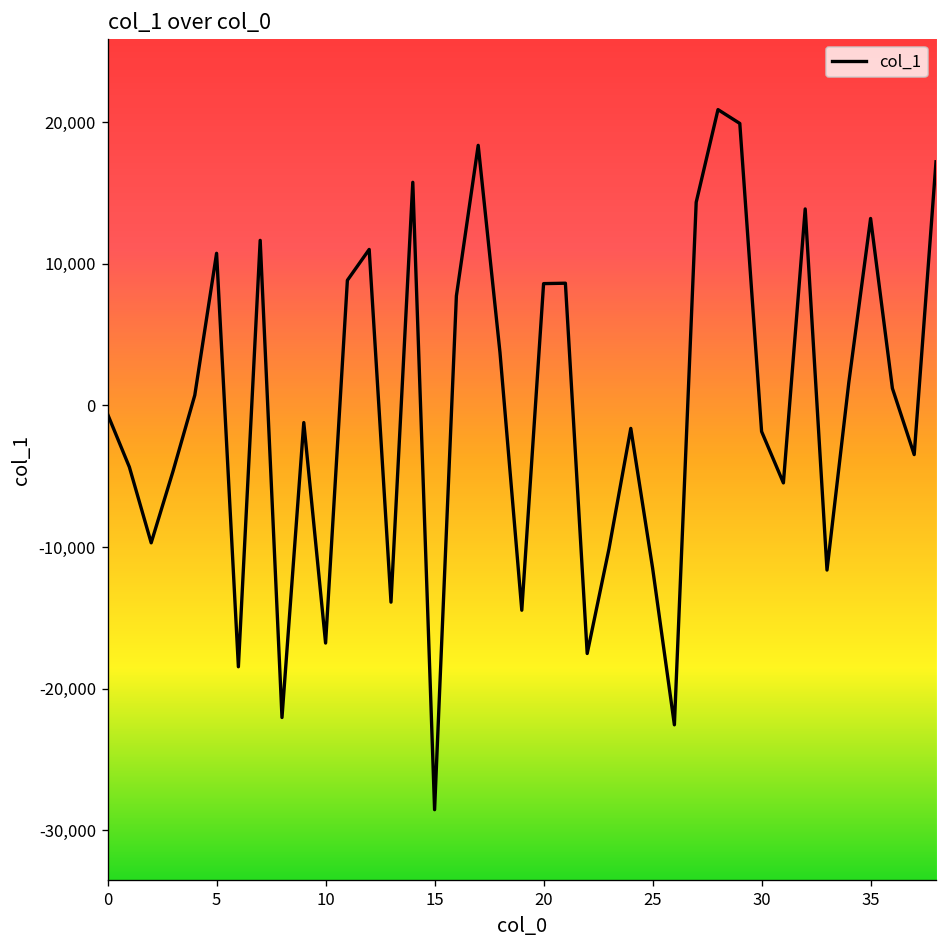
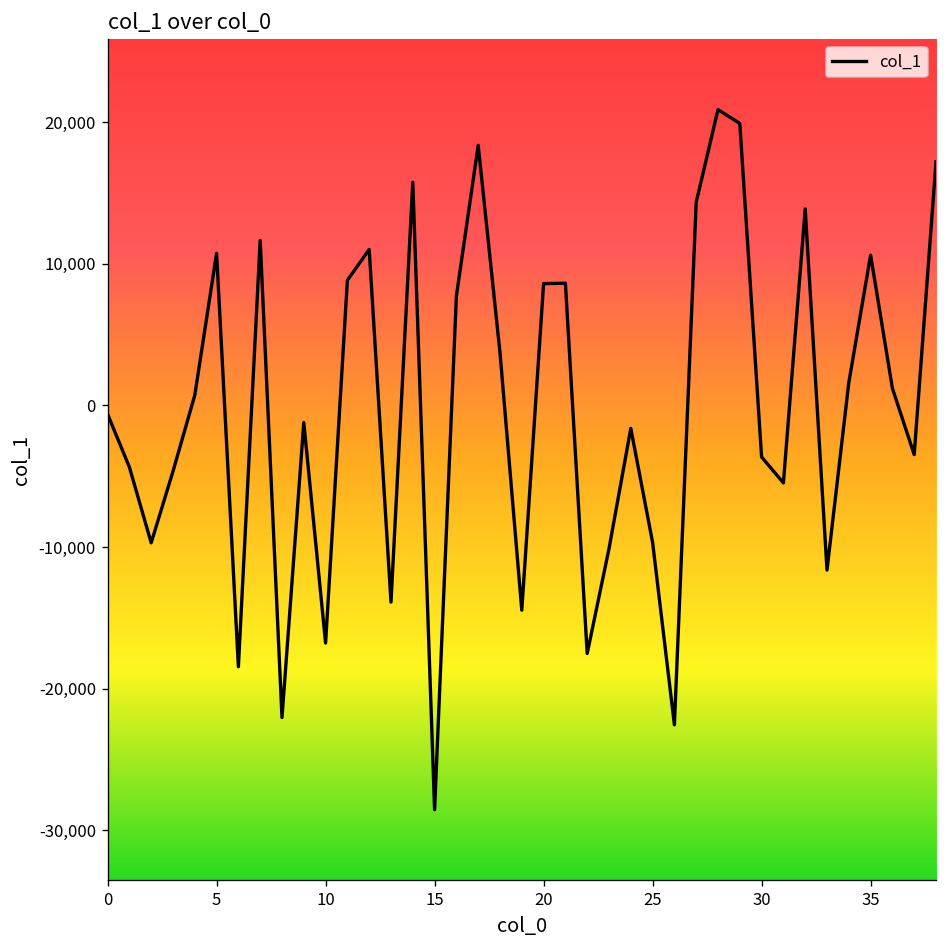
  {
    "0": "-600",
    "5": "10,700",
    "10": "-16,800",
    "15": "-28,500",
    "20": "8,600",
-   "25": "-11,500",
-   "30": "-1,800",
-   "35": "13,200"
+   "25": "-9,700",
+   "30": "-3,600",
+   "35": "10,600"
  }
